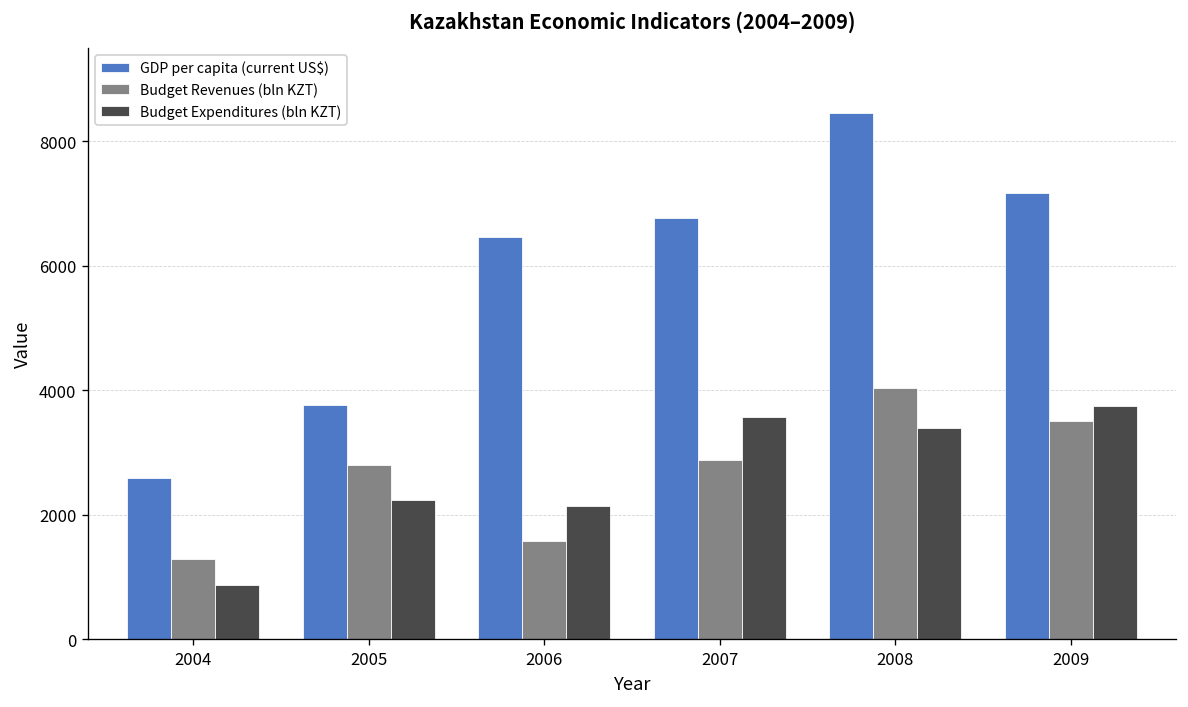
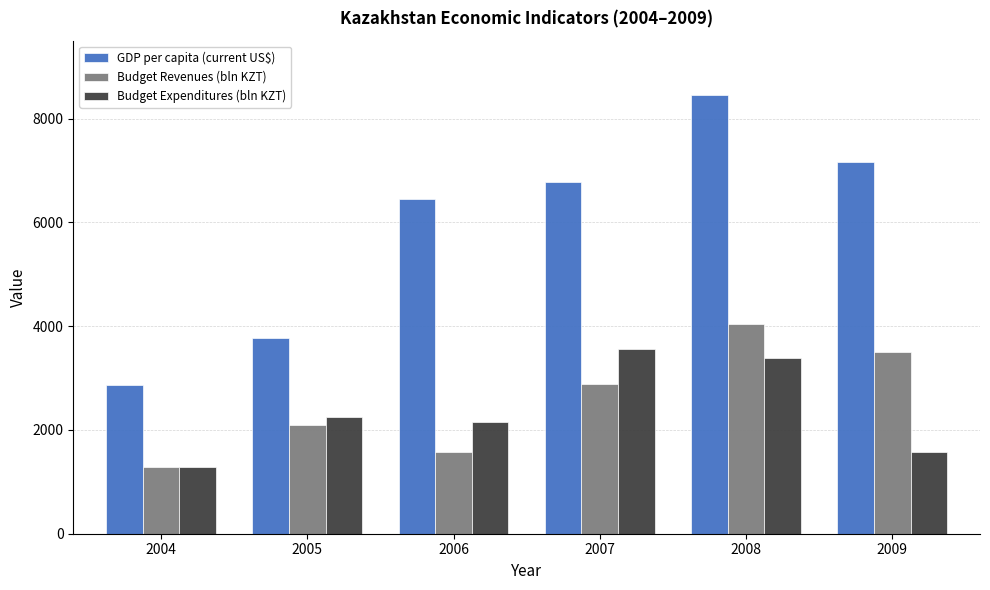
  {
    "GDP per capita (current US$)": {
-     "2004": 2600,
+     "2004": 2900,
      "2005": 3800,
      "2006": 6500,
      "2007": 6800,
      "2008": 8500,
      "2009": 7200
    },
    "Budget Revenues (bln KZT)": {
      "2004": 1300,
-     "2005": 2800,
+     "2005": 2100,
      "2006": 1600,
      "2007": 2900,
      "2008": 4000,
      "2009": 3500
    },
    "Budget Expenditures (bln KZT)": {
-     "2004": 900,
+     "2004": 1300,
      "2005": 2200,
      "2006": 2200,
      "2007": 3600,
      "2008": 3400,
-     "2009": 3700
+     "2009": 1600
    }
  }
